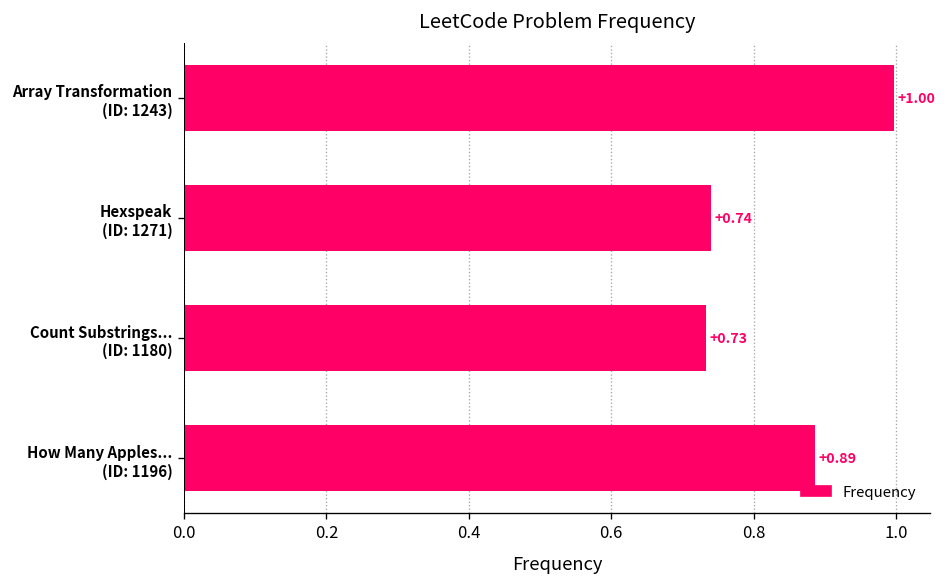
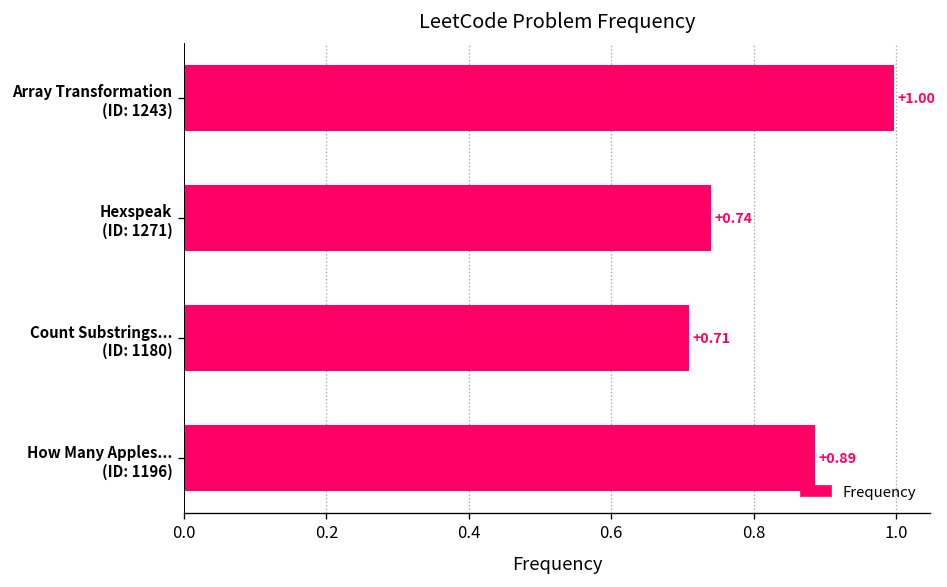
  {
    "Array Transformation (ID: 1243)": "+1.00",
    "Hexspeak (ID: 1271)": "+0.74",
-   "Count Substrings... (ID: 1180)": "+0.73",
+   "Count Substrings... (ID: 1180)": "+0.71",
    "How Many Apples... (ID: 1196)": "+0.89"
  }
